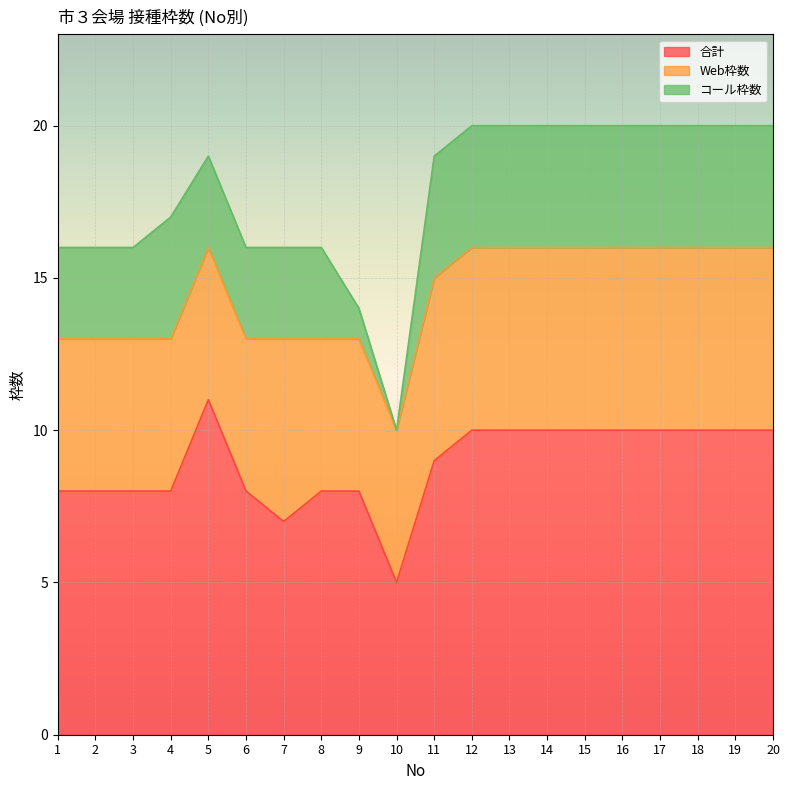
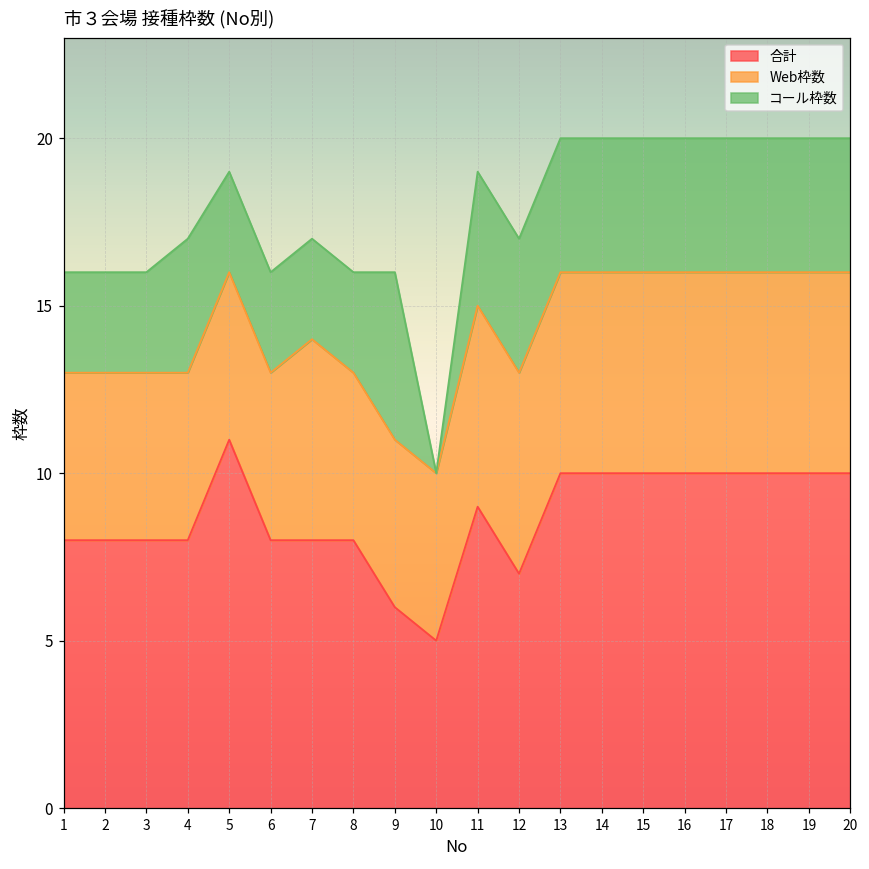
  {
    "合計": {
      "1": 8,
      "2": 8,
      "3": 8,
      "4": 8,
      "5": 11,
      "6": 8,
-     "7": 7,
+     "7": 8,
      "8": 8,
-     "9": 8,
+     "9": 6,
      "10": 5,
      "11": 9,
-     "12": 10,
+     "12": 7,
      "13": 10,
      "14": 10,
      "15": 10,
      "16": 10,
      "17": 10,
      "18": 10,
      "19": 10,
      "20": 10
    },
    "Web枠数": {
      "1": 5,
      "2": 5,
      "3": 5,
      "4": 5,
      "5": 5,
      "6": 5,
      "7": 6,
      "8": 5,
      "9": 5,
      "11": 6,
      "12": 6,
      "13": 6,
      "14": 6,
      "15": 6,
      "16": 6,
      "17": 6,
      "18": 6,
      "19": 6,
      "20": 6
    },
    "コール枠数": {
      "1": 3,
      "2": 3,
      "3": 3,
      "4": 4,
      "5": 3,
      "6": 3,
      "7": 3,
      "8": 3,
-     "9": 1,
+     "9": 5,
      "11": 4,
      "12": 4,
      "13": 4,
      "14": 4,
      "15": 4,
      "16": 4,
      "17": 4,
      "18": 4,
      "19": 4,
      "20": 4
    }
  }
